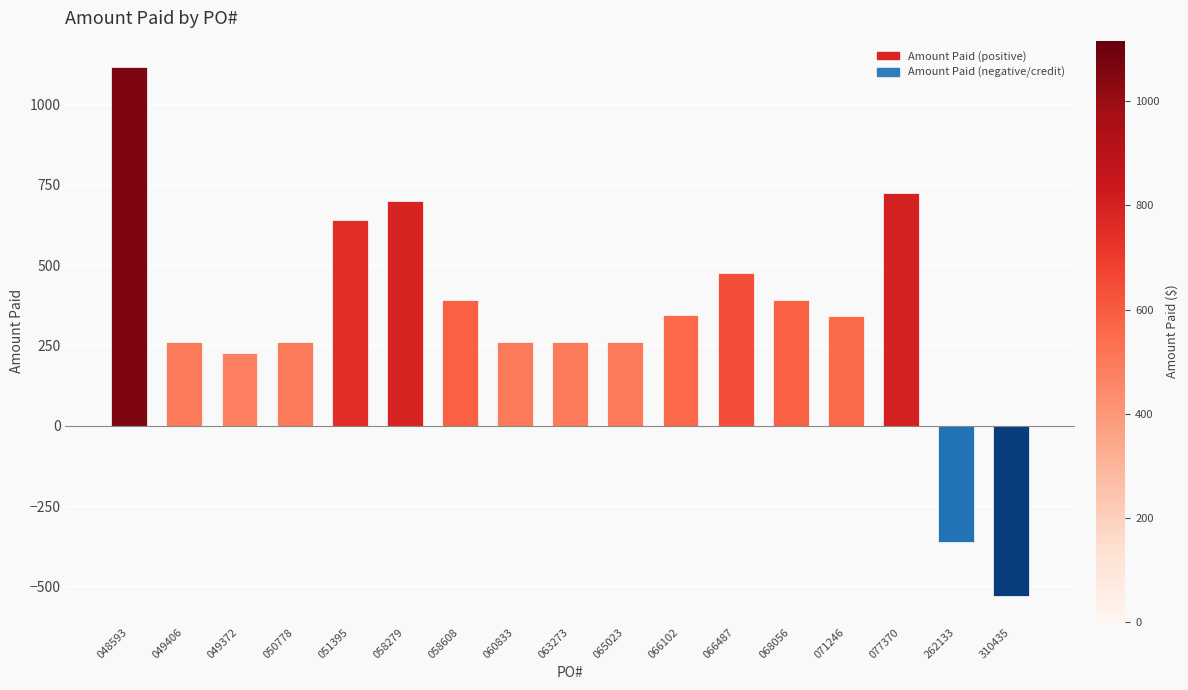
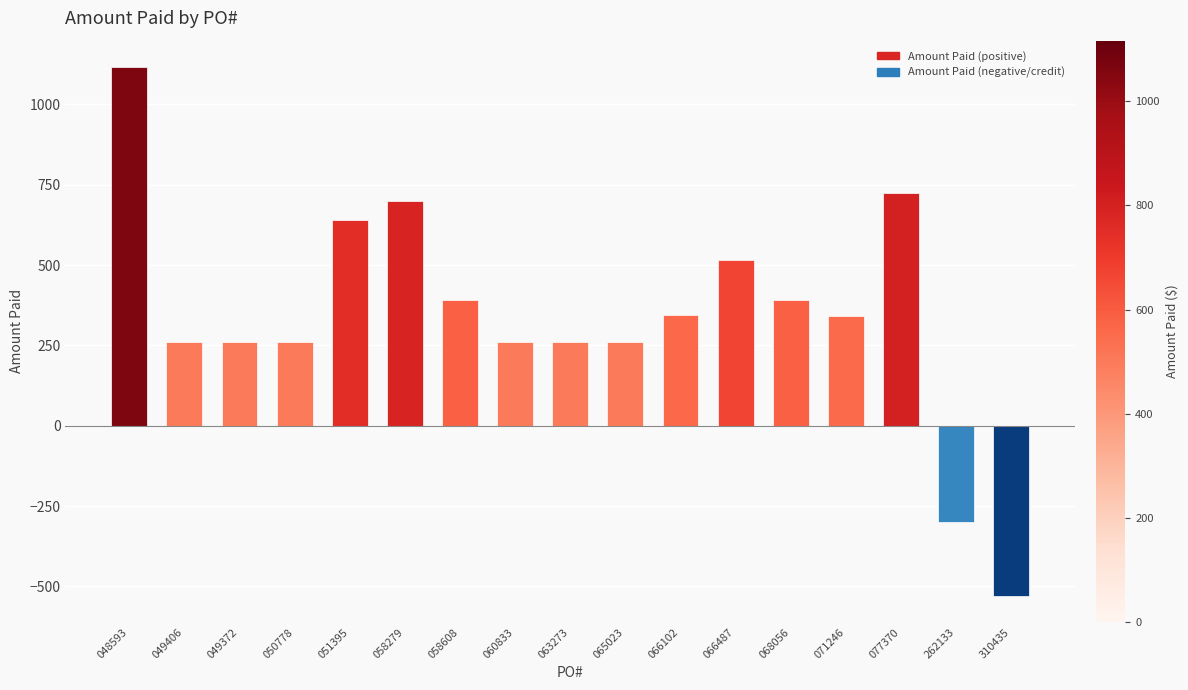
  {
    "048593": 1120,
    "049406": 260,
-   "049372": 230,
+   "049372": 260,
    "050778": 260,
    "051395": 640,
    "058279": 700,
    "058608": 390,
    "060833": 260,
    "063273": 260,
    "065023": 260,
    "066102": 340,
-   "066487": 480,
+   "066487": 520,
    "068056": 390,
    "071246": 340,
    "077370": 730,
-   "262133": -360,
+   "262133": -300,
    "310435": -530
  }
